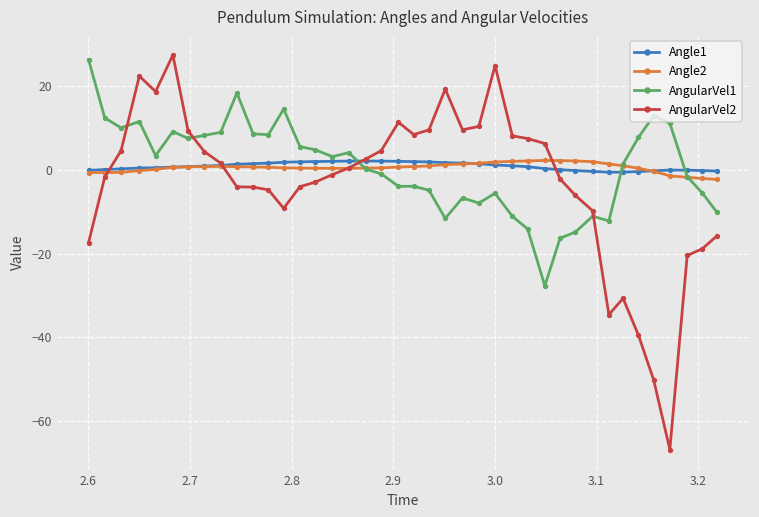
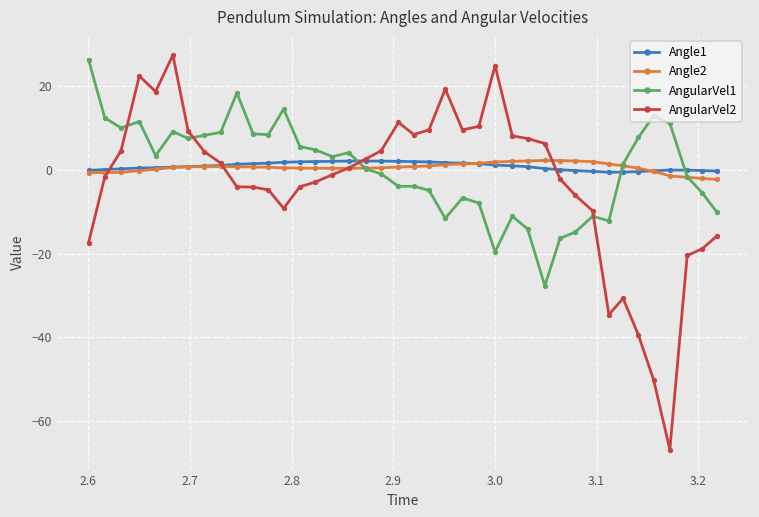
  {
    "Angle1": {
      "3.0": 1
    },
    "Angle2": {
      "3.0": 2
    },
    "AngularVel1": {
      "2.6": 26,
-     "3.0": -6
+     "3.0": -20
    },
    "AngularVel2": {
      "2.6": -17,
      "3.0": 25
    }
  }
